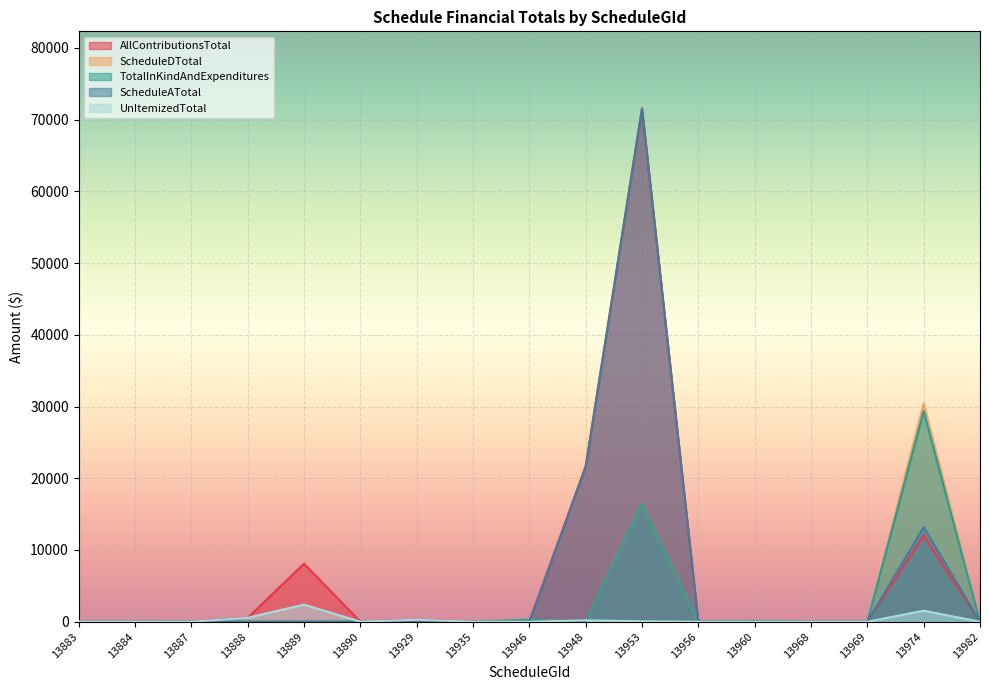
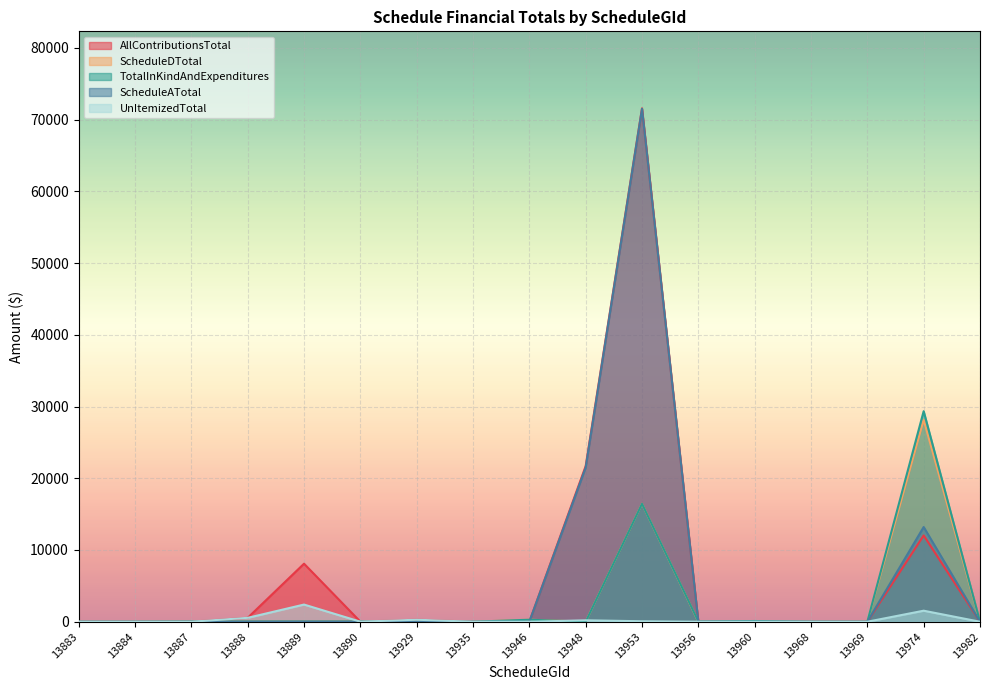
  {
    "AllContributionsTotal": {
      "13889": 8000,
      "13974": 12000
    },
    "ScheduleDTotal": {
-     "13974": 30000
+     "13974": 28000
    },
    "UnItemizedTotal": {
      "13889": 2000,
      "13953": 0,
      "13974": 2000
    }
  }
